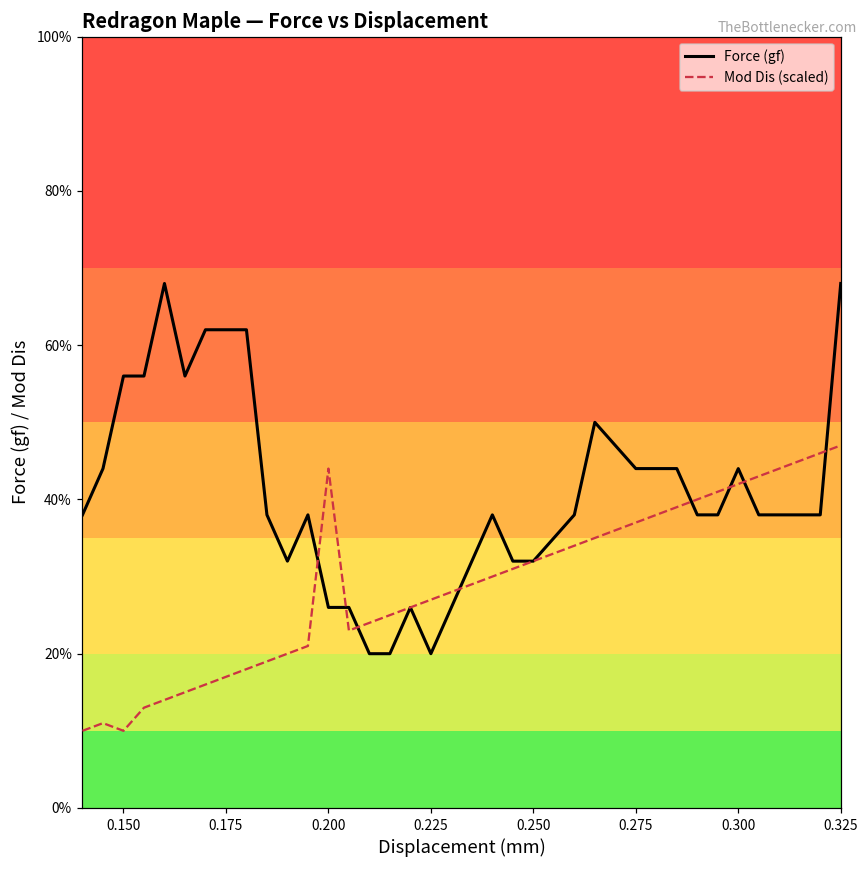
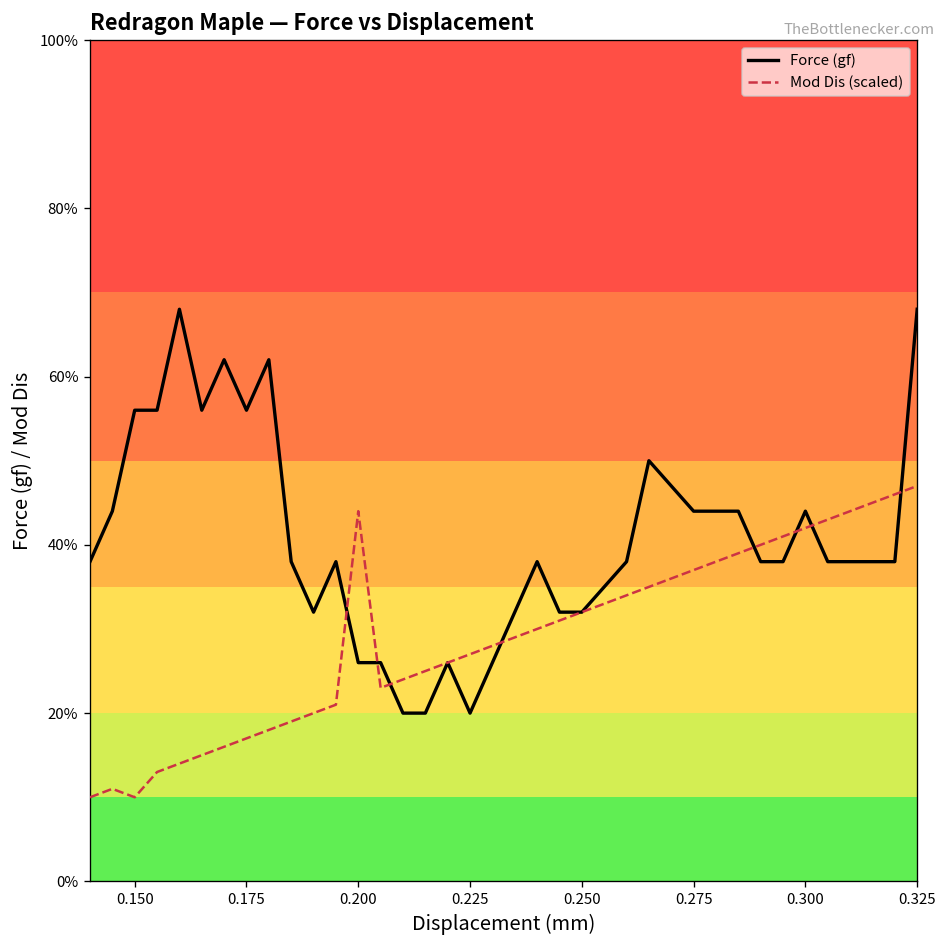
  {
    "Force (gf)": {
      "0.150": "56%",
-     "0.175": "62%",
+     "0.175": "56%",
      "0.200": "26%",
      "0.225": "20%",
      "0.275": "44%",
      "0.300": "44%",
      "0.325": "68%"
    },
    "Mod Dis (scaled)": {
      "0.150": "10%",
      "0.175": "17%",
      "0.200": "44%",
      "0.225": "27%",
      "0.275": "37%",
      "0.300": "42%",
      "0.325": "47%"
    }
  }
